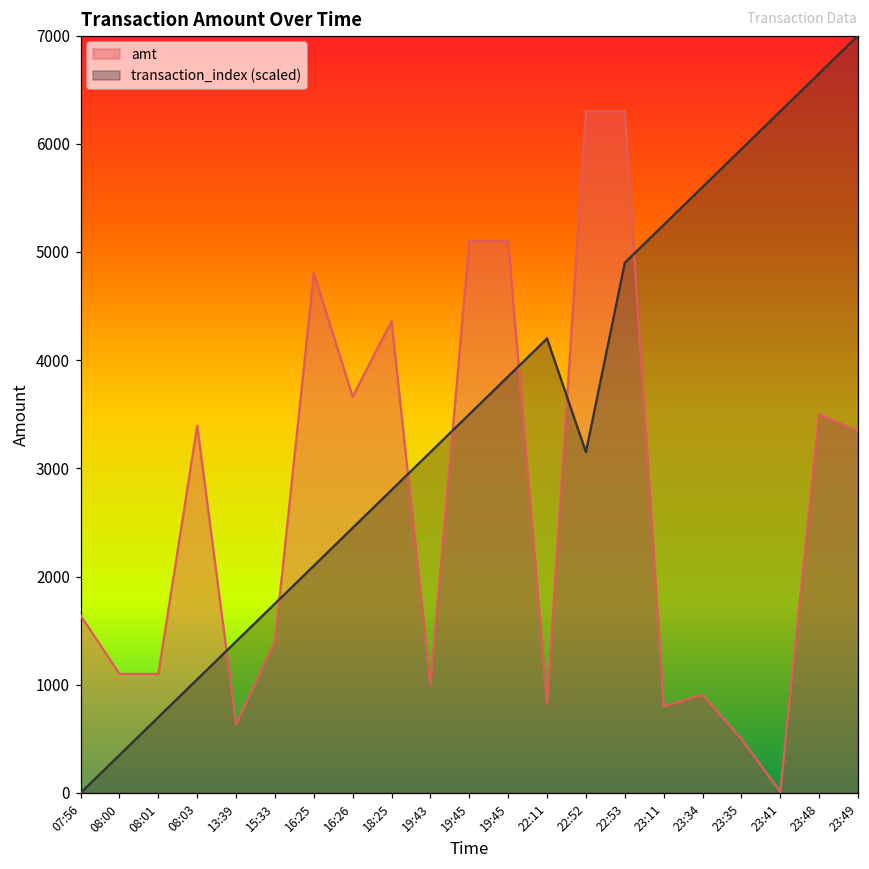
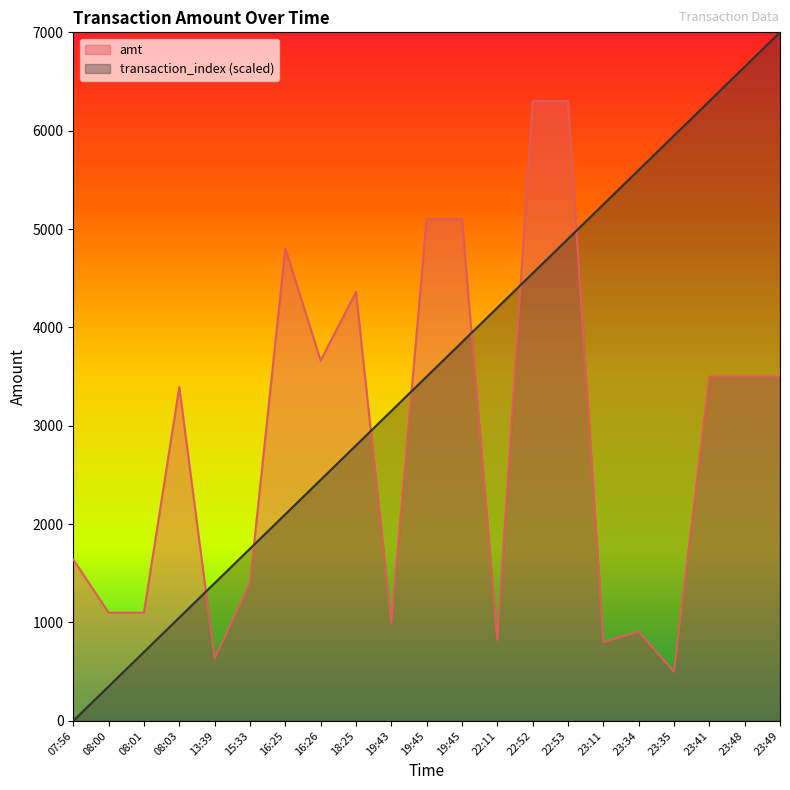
  {
    "amt": {
      "07:56": 1600,
      "08:00": 1100,
      "08:01": 1100,
      "08:03": 3400,
      "13:39": 600,
      "15:33": 1400,
      "16:25": 4800,
      "16:26": 3700,
      "18:25": 4400,
      "19:43": 1000,
      "22:11": 800,
      "22:52": 6300,
      "22:53": 6300,
      "23:11": 800,
      "23:34": 900,
      "23:35": 500,
-     "23:41": 0,
+     "23:41": 3500,
      "23:48": 3500,
-     "23:49": 3300
+     "23:49": 3500
    },
    "transaction_index (scaled)": {
      "07:56": 0,
      "08:00": 400,
      "08:01": 700,
      "08:03": 1100,
      "13:39": 1400,
      "15:33": 1800,
      "16:25": 2100,
      "16:26": 2500,
      "18:25": 2800,
      "19:43": 3200,
      "22:11": 4200,
-     "22:52": 3200,
+     "22:52": 4600,
      "22:53": 4900,
      "23:11": 5300,
      "23:34": 5600,
      "23:35": 6000,
      "23:41": 6300,
      "23:48": 6700,
      "23:49": 7000
    }
  }
